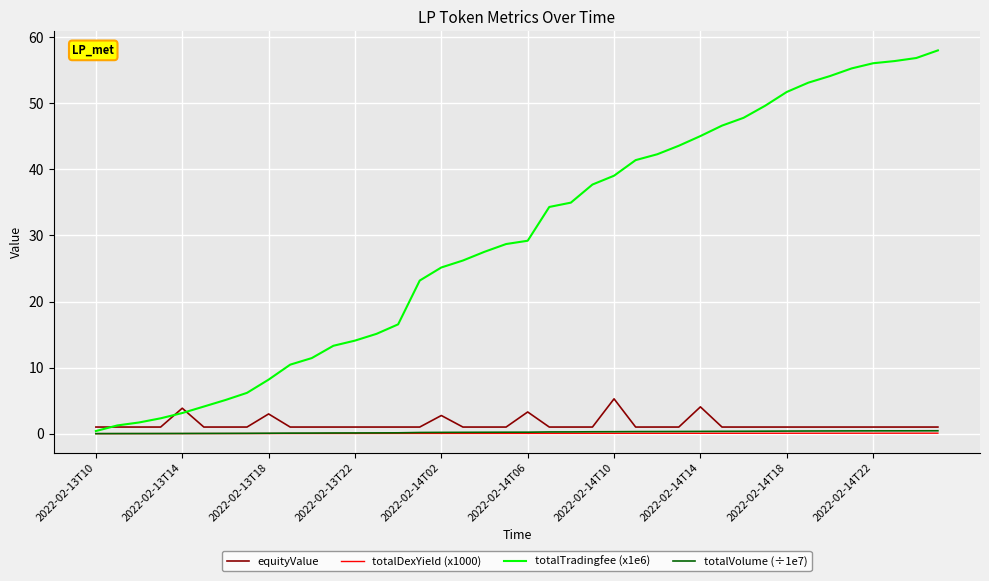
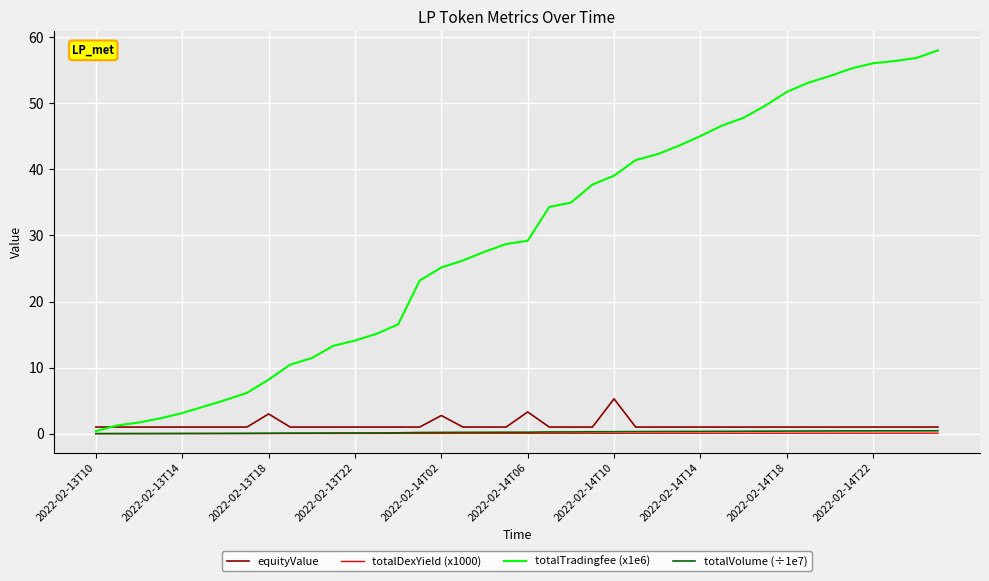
  {
    "equityValue": {
      "2022-02-13T10": 1,
-     "2022-02-13T14": 4,
+     "2022-02-13T14": 1,
      "2022-02-13T18": 3,
      "2022-02-13T22": 1,
      "2022-02-14T02": 3,
      "2022-02-14T06": 3,
      "2022-02-14T10": 5,
-     "2022-02-14T14": 4,
+     "2022-02-14T14": 1,
      "2022-02-14T18": 1,
      "2022-02-14T22": 1
    },
    "totalTradingfee (x1e6)": {
      "2022-02-13T10": 0,
      "2022-02-13T14": 3,
      "2022-02-13T18": 8,
      "2022-02-13T22": 14,
      "2022-02-14T02": 25,
      "2022-02-14T06": 29,
      "2022-02-14T10": 39,
      "2022-02-14T14": 45,
      "2022-02-14T18": 52,
      "2022-02-14T22": 56
    }
  }
